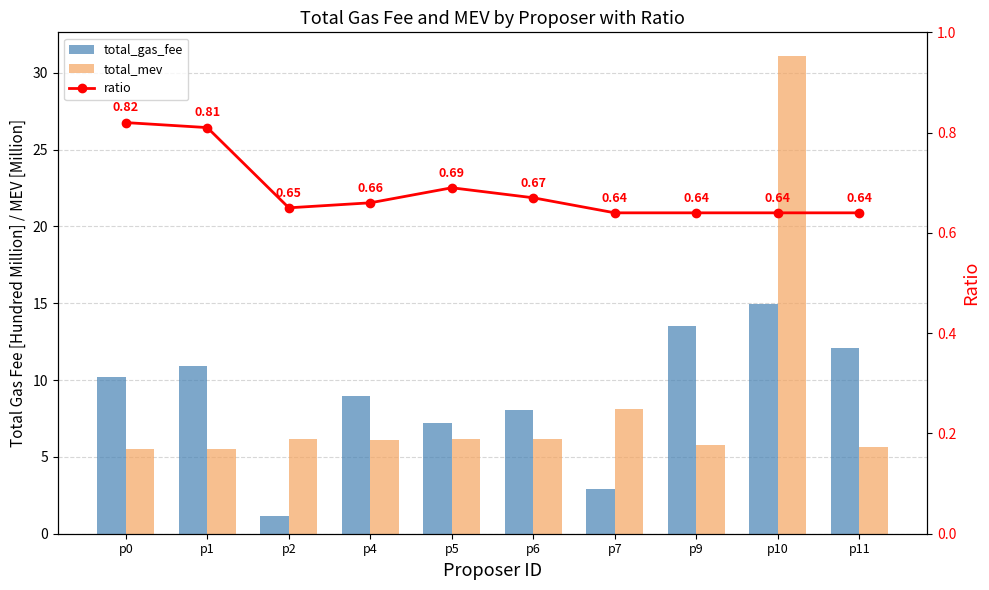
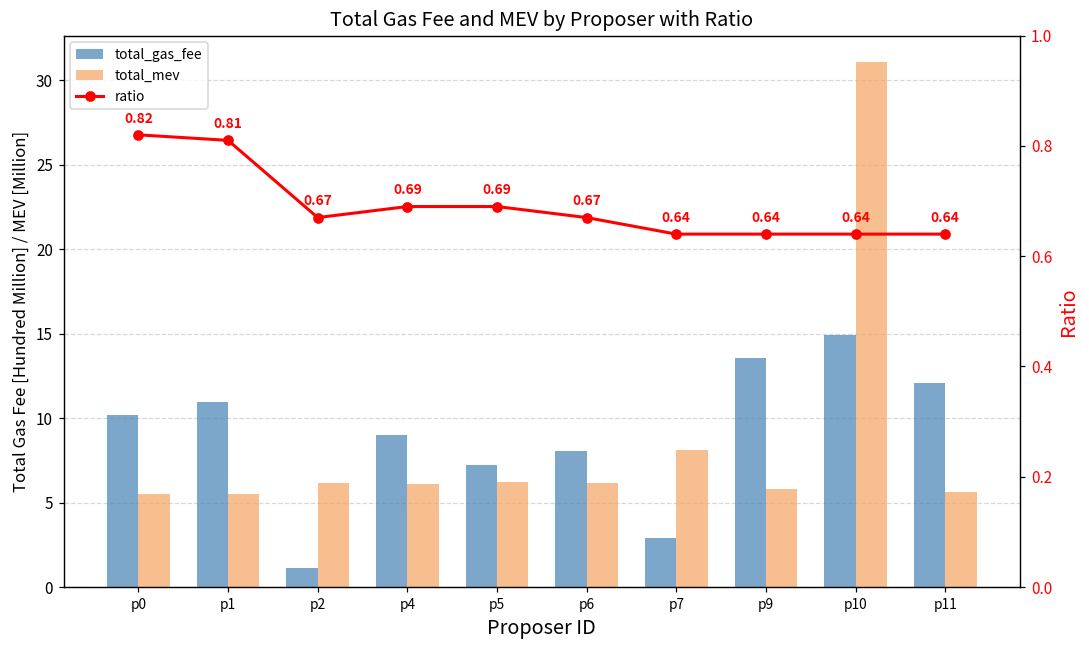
  {
    "ratio": {
      "p0": 0.82,
      "p1": 0.81,
-     "p2": 0.65,
-     "p4": 0.66,
+     "p2": 0.67,
+     "p4": 0.69,
      "p5": 0.69,
      "p6": 0.67,
      "p7": 0.64,
      "p9": 0.64,
      "p10": 0.64,
      "p11": 0.64
    }
  }
